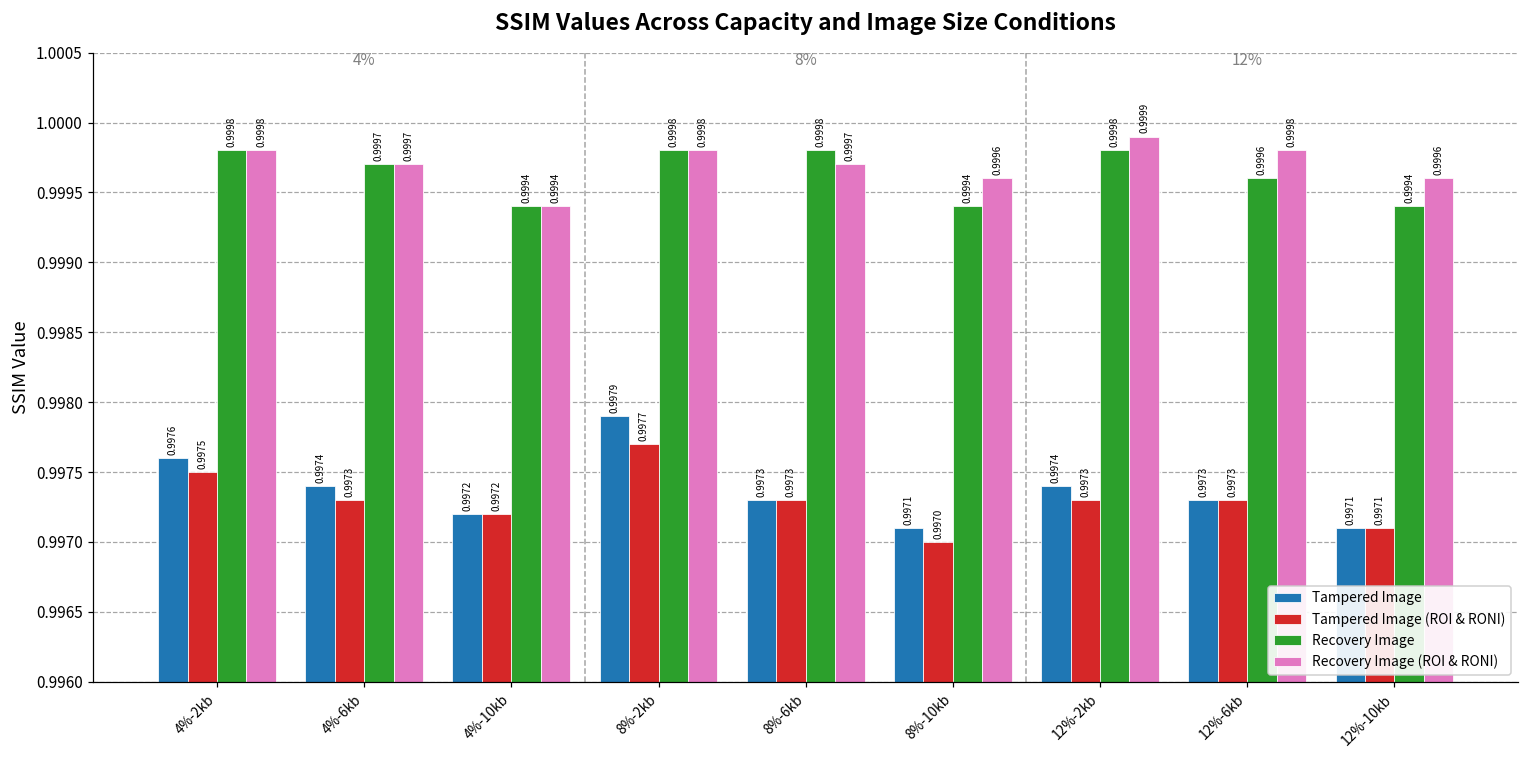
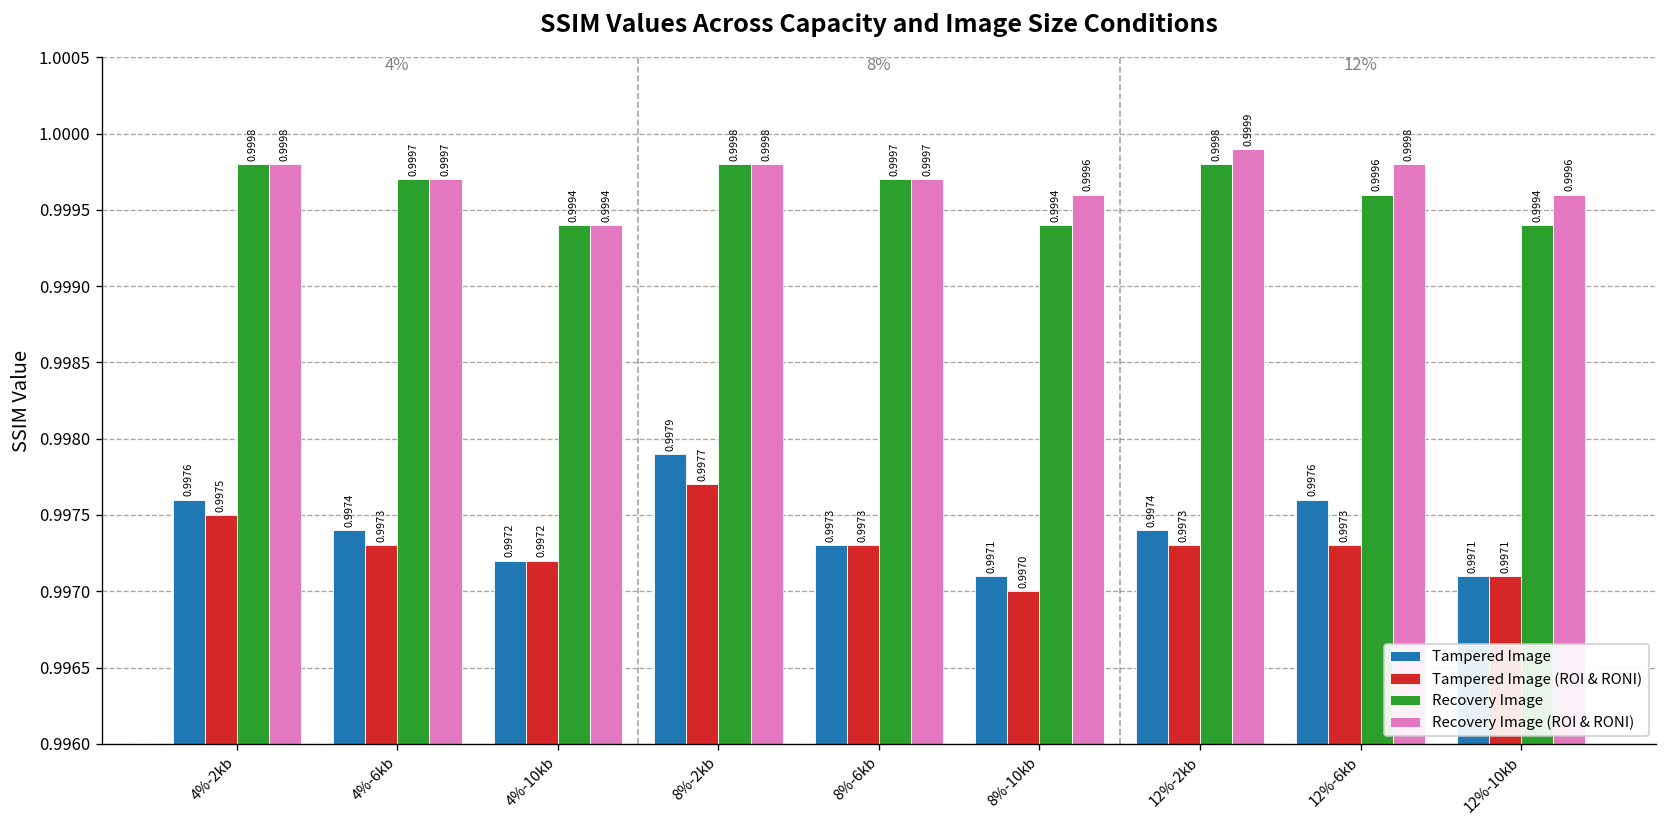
  {
    "Tampered Image": {
      "4%-2kb": 0.9976,
      "4%-6kb": 0.9974,
      "4%-10kb": 0.9972,
      "8%-2kb": 0.9979,
      "8%-6kb": 0.9973,
      "8%-10kb": 0.9971,
      "12%-2kb": 0.9974,
-     "12%-6kb": 0.9973,
+     "12%-6kb": 0.9976,
      "12%-10kb": 0.9971
    },
    "Tampered Image (ROI & RONI)": {
      "4%-2kb": 0.9975,
      "4%-6kb": 0.9973,
      "4%-10kb": 0.9972,
      "8%-2kb": 0.9977,
      "8%-6kb": 0.9973,
      "8%-10kb": 0.9970,
      "12%-2kb": 0.9973,
      "12%-6kb": 0.9973,
      "12%-10kb": 0.9971
    },
    "Recovery Image": {
      "4%-2kb": 0.9998,
      "4%-6kb": 0.9997,
      "4%-10kb": 0.9994,
      "8%-2kb": 0.9998,
-     "8%-6kb": 0.9998,
+     "8%-6kb": 0.9997,
      "8%-10kb": 0.9994,
      "12%-2kb": 0.9998,
      "12%-6kb": 0.9996,
      "12%-10kb": 0.9994
    },
    "Recovery Image (ROI & RONI)": {
      "4%-2kb": 0.9998,
      "4%-6kb": 0.9997,
      "4%-10kb": 0.9994,
      "8%-2kb": 0.9998,
      "8%-6kb": 0.9997,
      "8%-10kb": 0.9996,
      "12%-2kb": 0.9999,
      "12%-6kb": 0.9998,
      "12%-10kb": 0.9996
    }
  }
